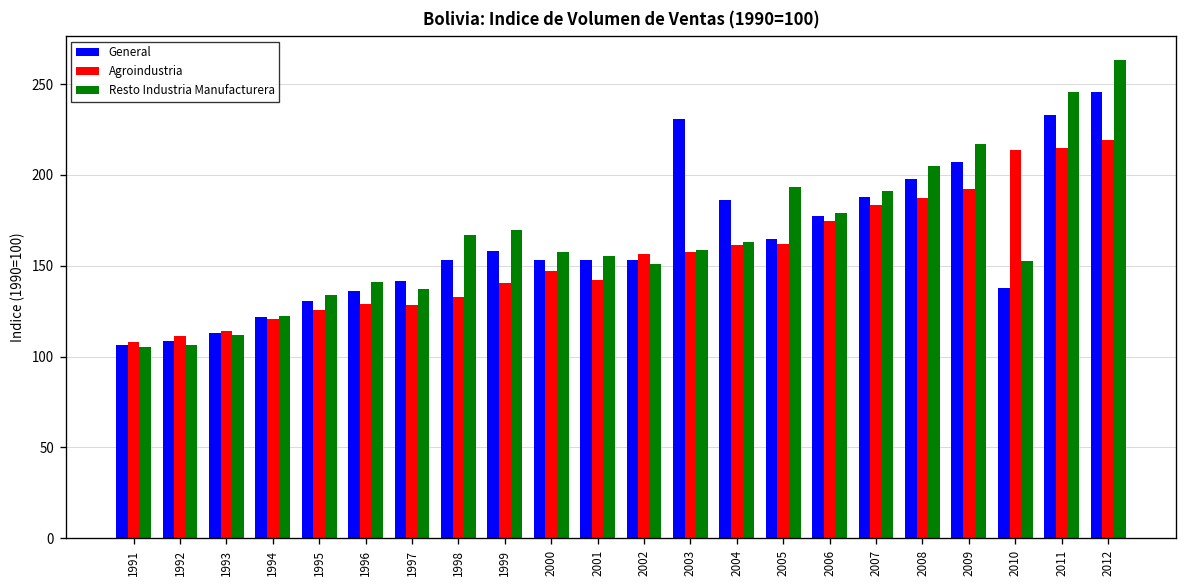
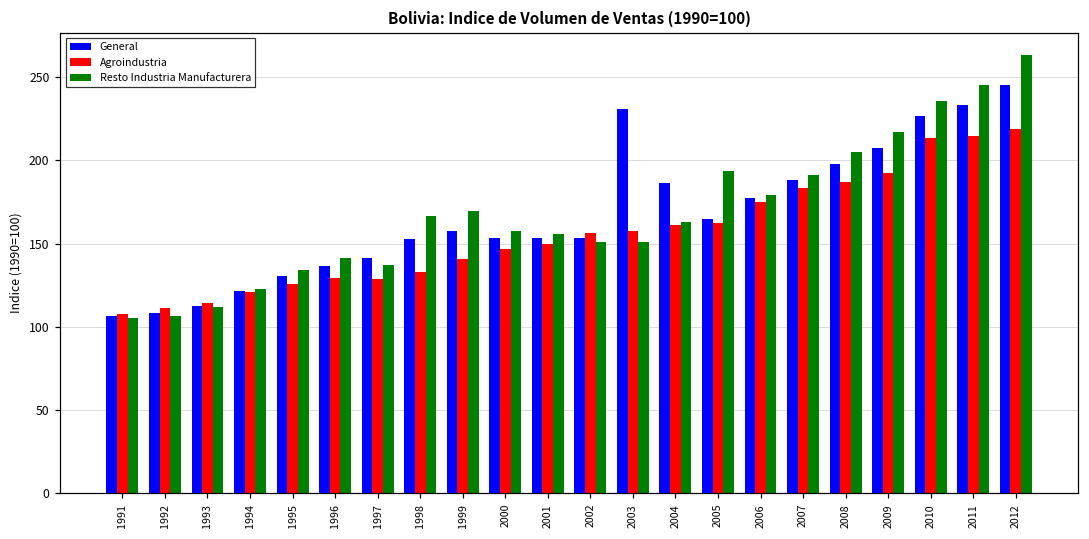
  {
    "General": {
      "1991": 106,
      "1992": 108,
      "1993": 113,
      "1994": 122,
      "1995": 131,
      "1996": 136,
      "1997": 141,
      "1998": 153,
      "1999": 158,
      "2000": 153,
      "2001": 153,
      "2002": 153,
      "2003": 231,
      "2004": 186,
      "2005": 165,
      "2006": 177,
      "2007": 188,
      "2008": 198,
      "2009": 207,
-     "2010": 138,
+     "2010": 227,
      "2011": 233,
      "2012": 246
    },
    "Agroindustria": {
      "1991": 108,
      "1992": 111,
      "1993": 114,
      "1994": 121,
      "1995": 126,
      "1996": 129,
      "1997": 129,
      "1998": 133,
      "1999": 141,
      "2000": 147,
-     "2001": 142,
+     "2001": 150,
      "2002": 156,
      "2003": 158,
      "2004": 161,
      "2005": 162,
      "2006": 175,
      "2007": 183,
      "2008": 187,
      "2009": 193,
      "2010": 214,
      "2011": 215,
      "2012": 219
    },
    "Resto Industria Manufacturera": {
      "1991": 105,
      "1992": 106,
      "1993": 112,
      "1994": 122,
      "1995": 134,
      "1996": 141,
      "1997": 137,
      "1998": 167,
      "1999": 170,
      "2000": 158,
      "2001": 156,
      "2002": 151,
-     "2003": 159,
+     "2003": 151,
      "2004": 163,
      "2005": 193,
      "2006": 179,
      "2007": 191,
      "2008": 205,
      "2009": 217,
-     "2010": 152,
+     "2010": 236,
      "2011": 246,
      "2012": 264
    }
  }
